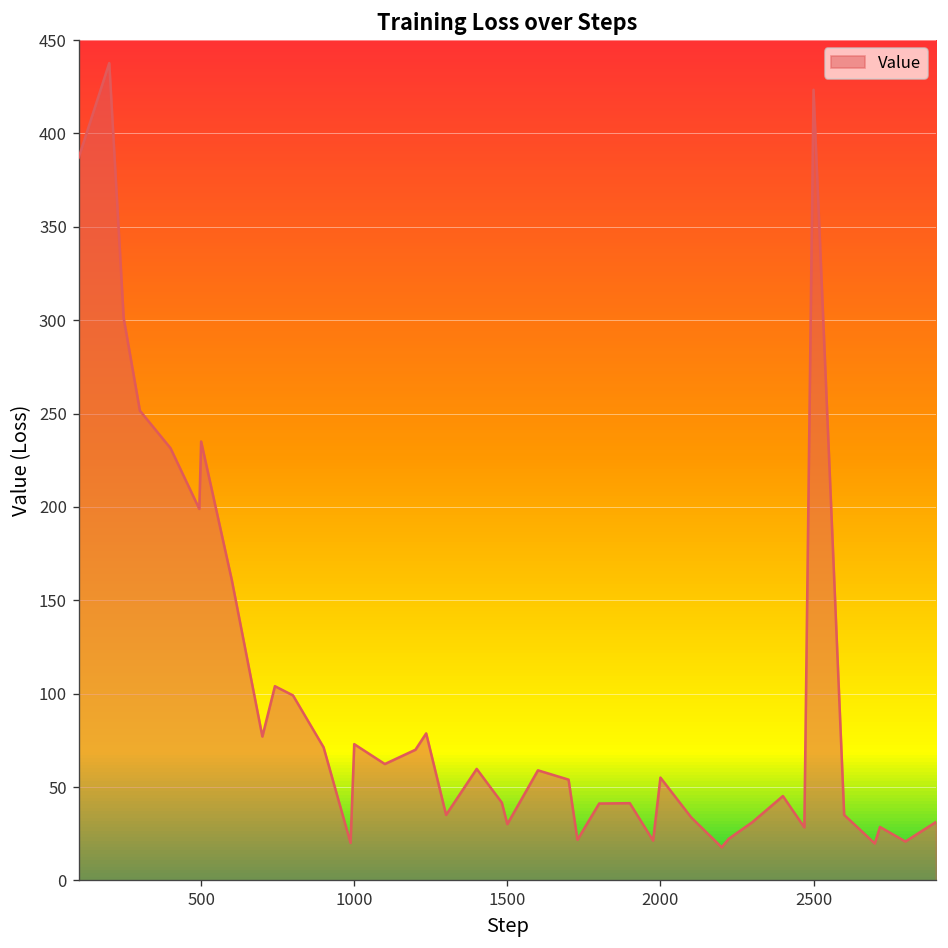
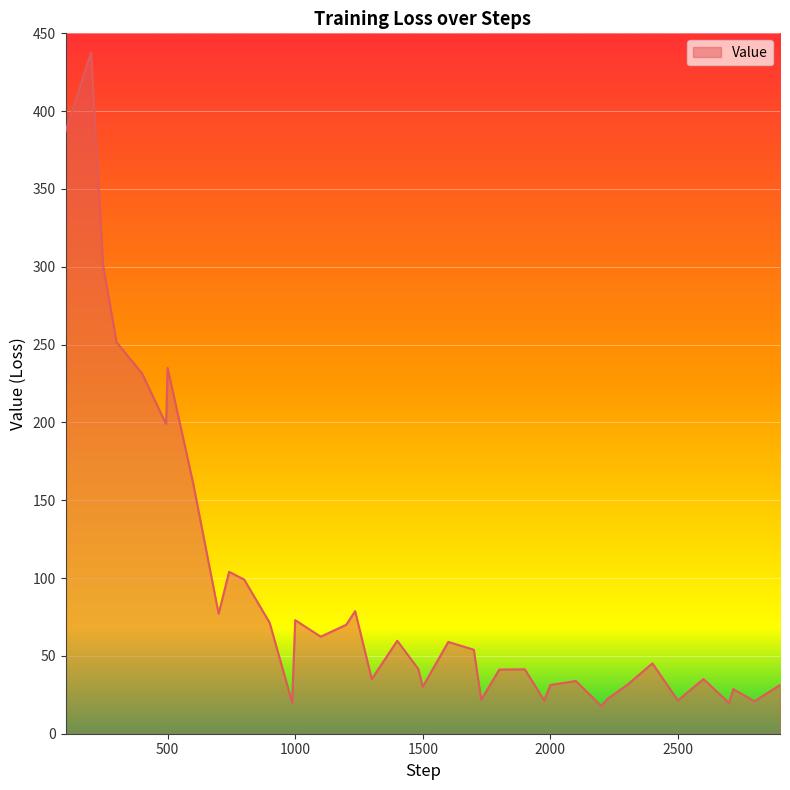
  {
    "500": 235,
    "1000": 73,
    "1500": 30,
-   "2000": 55,
-   "2500": 423
+   "2000": 31,
+   "2500": 21
  }
